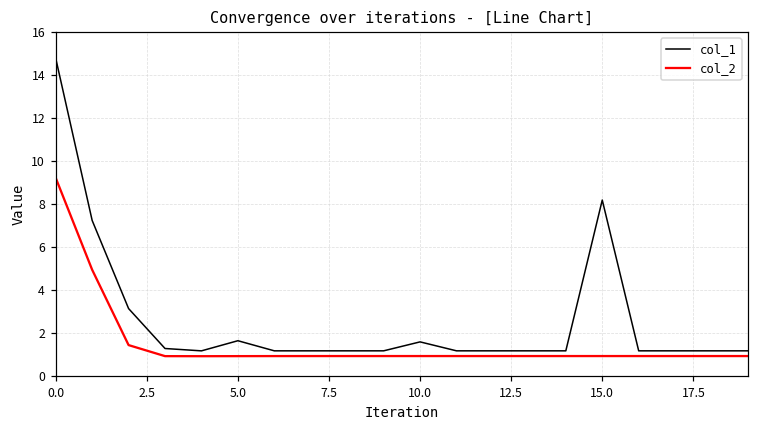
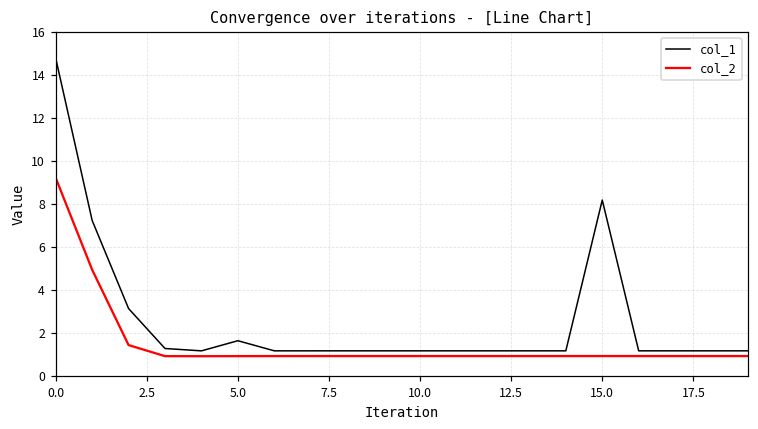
  {
    "col_1": {
      "0.0": 14.8,
      "5.0": 1.6,
-     "10.0": 1.6,
+     "10.0": 1.2,
      "15.0": 8.2
    },
    "col_2": {
      "0.0": 9.2,
      "5.0": 0.9,
      "10.0": 0.9,
      "15.0": 0.9
    }
  }
